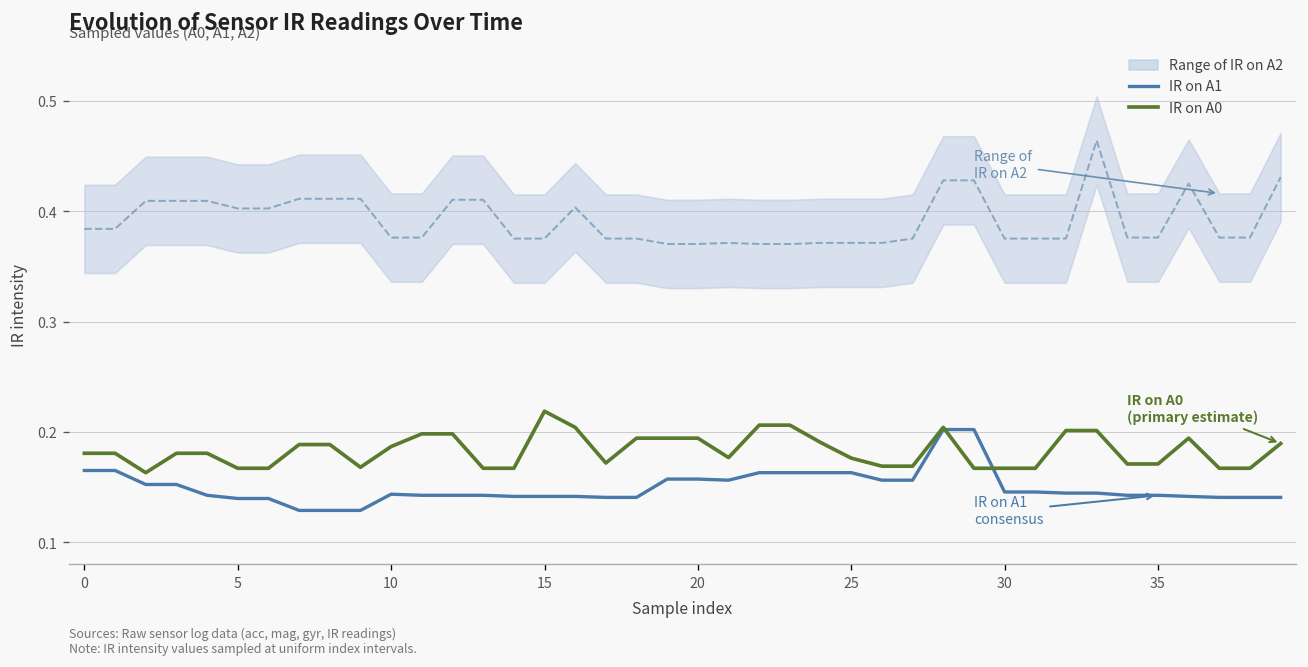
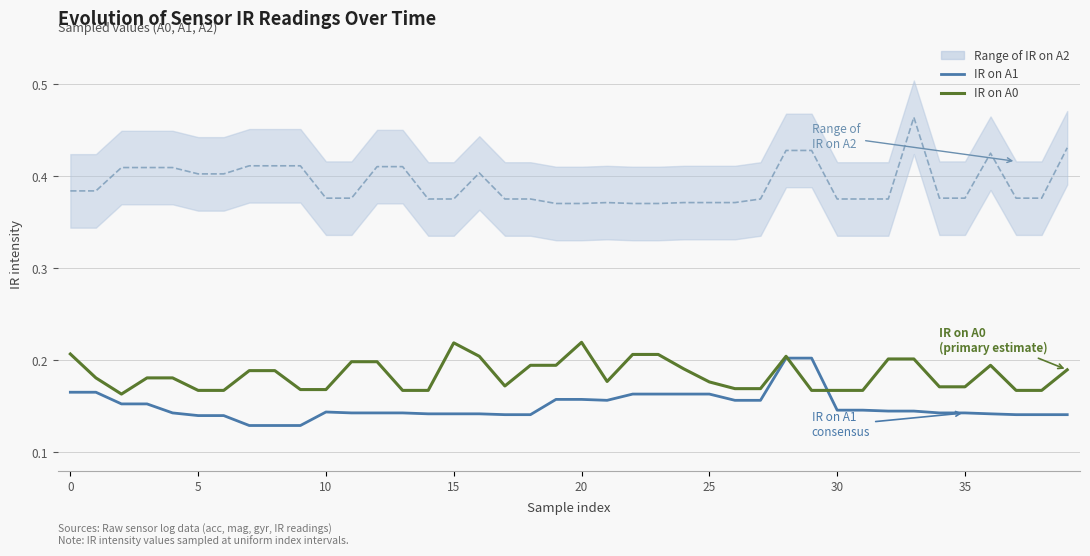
  {
    "IR on A0": {
-     "0": 0.18,
+     "0": 0.21,
      "5": 0.17,
-     "10": 0.19,
+     "10": 0.17,
      "15": 0.22,
-     "20": 0.19,
+     "20": 0.22,
      "25": 0.18,
      "30": 0.17,
      "35": 0.17
    }
  }
